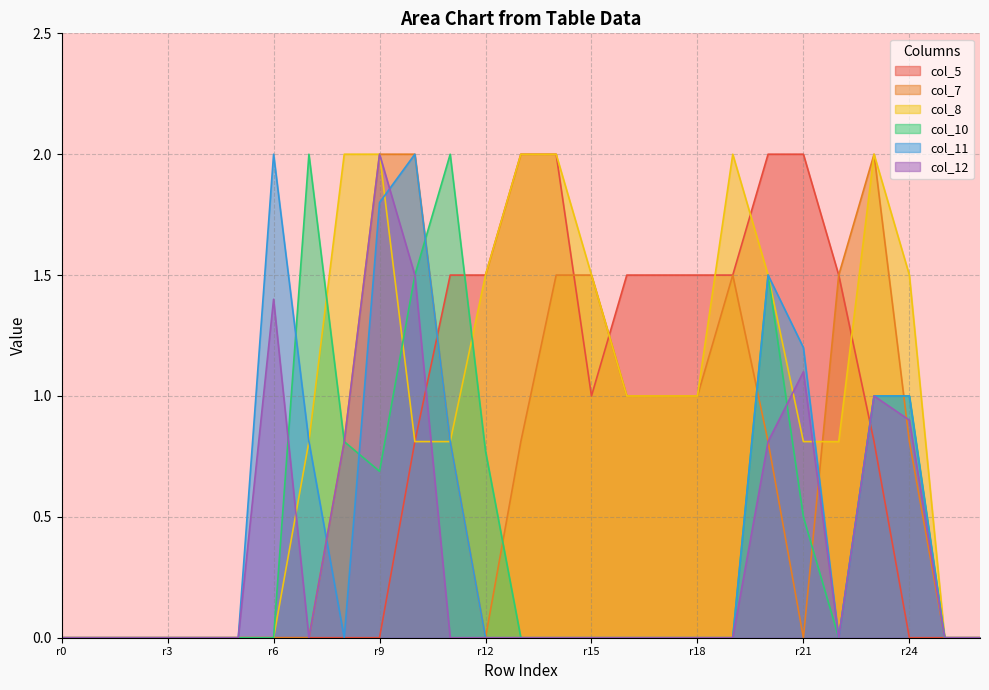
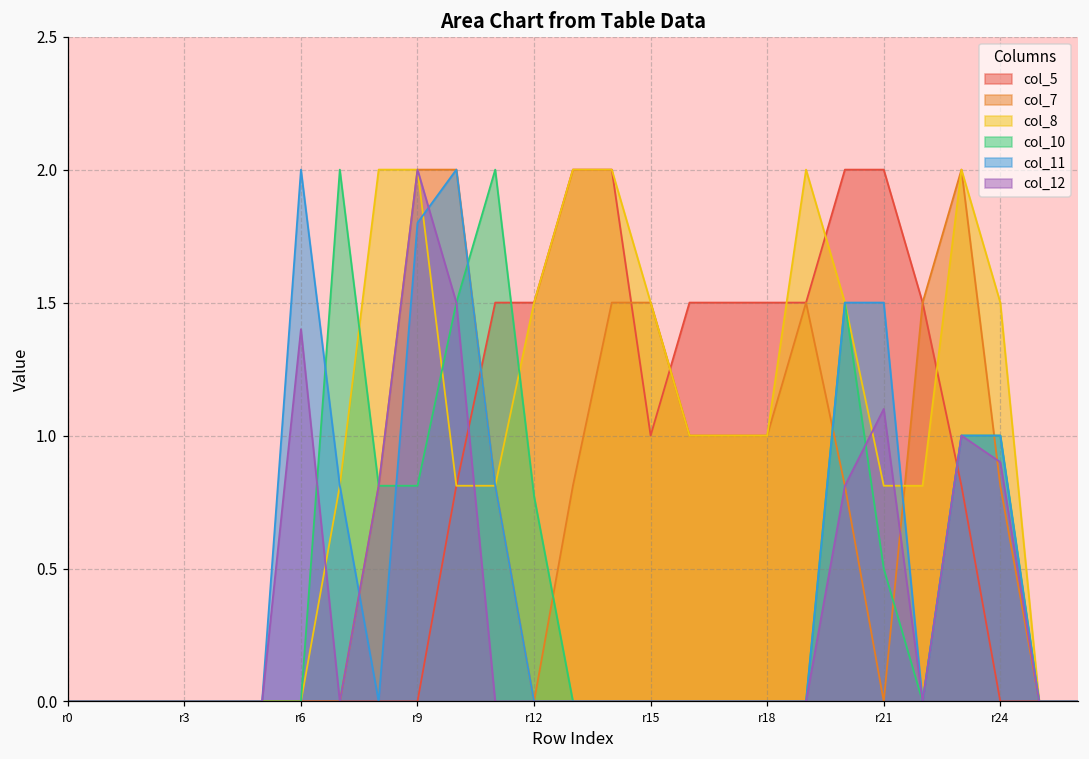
  {
    "col_10": {
-     "r9": 0.69,
+     "r9": 0.81,
      "r12": 0.77,
      "r21": 0.50
    },
    "col_11": {
      "r6": 2.0,
      "r9": 1.8,
-     "r21": 1.2
+     "r21": 1.5
    },
    "col_12": {
      "r6": 1.40,
      "r21": 1.10,
      "r24": 0.90
    }
  }
